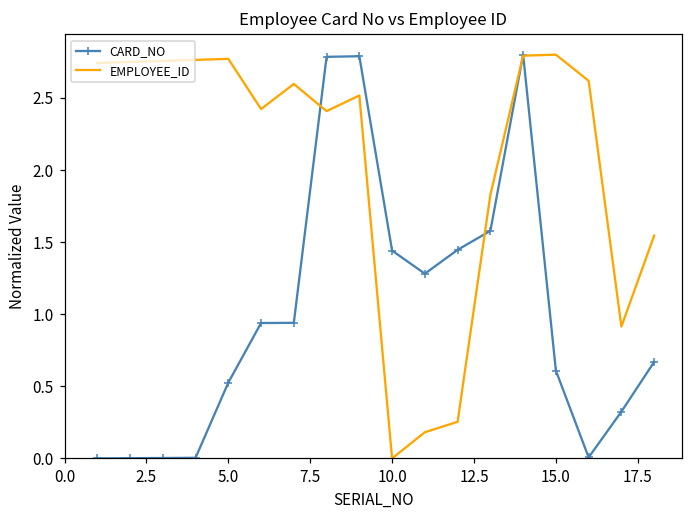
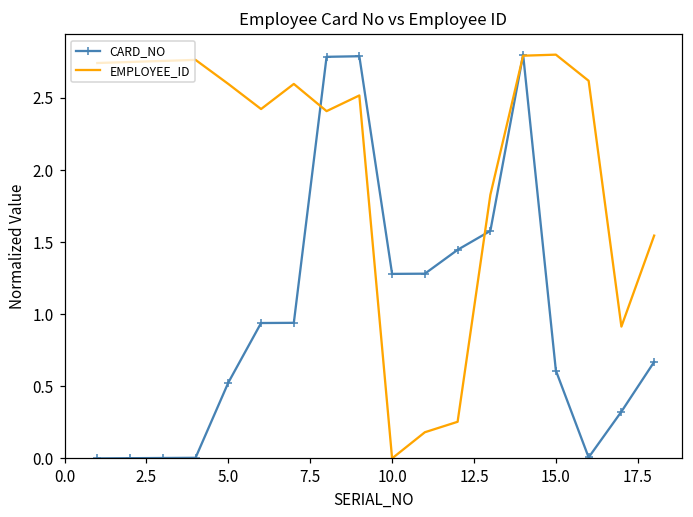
  {
    "CARD_NO": {
      "5.0": 0.53,
-     "10.0": 1.44,
+     "10.0": 1.28,
      "15.0": 0.61
    },
    "EMPLOYEE_ID": {
-     "5.0": 2.77,
+     "5.0": 2.60,
      "10.0": 0.00,
      "15.0": 2.80
    }
  }
